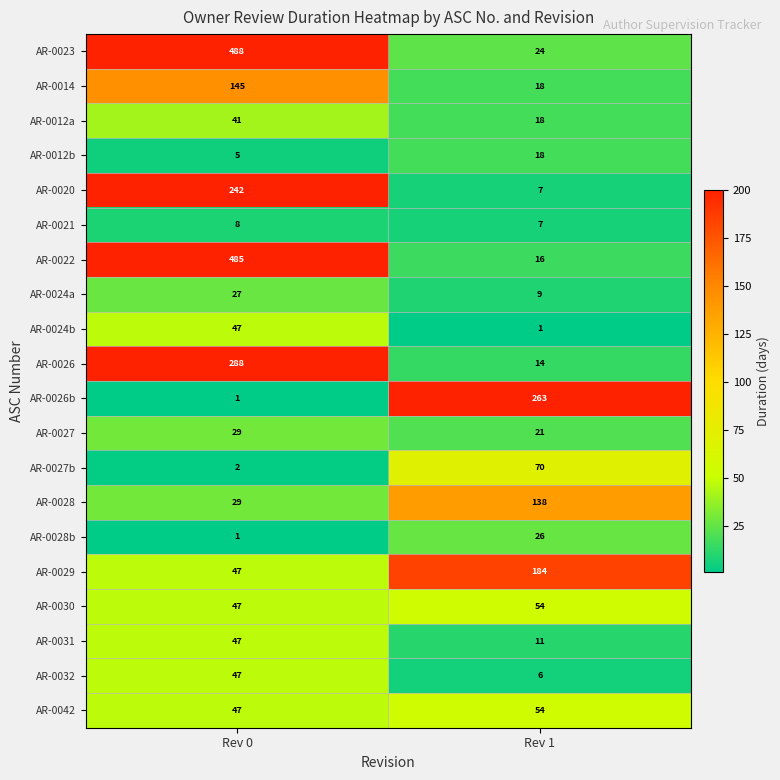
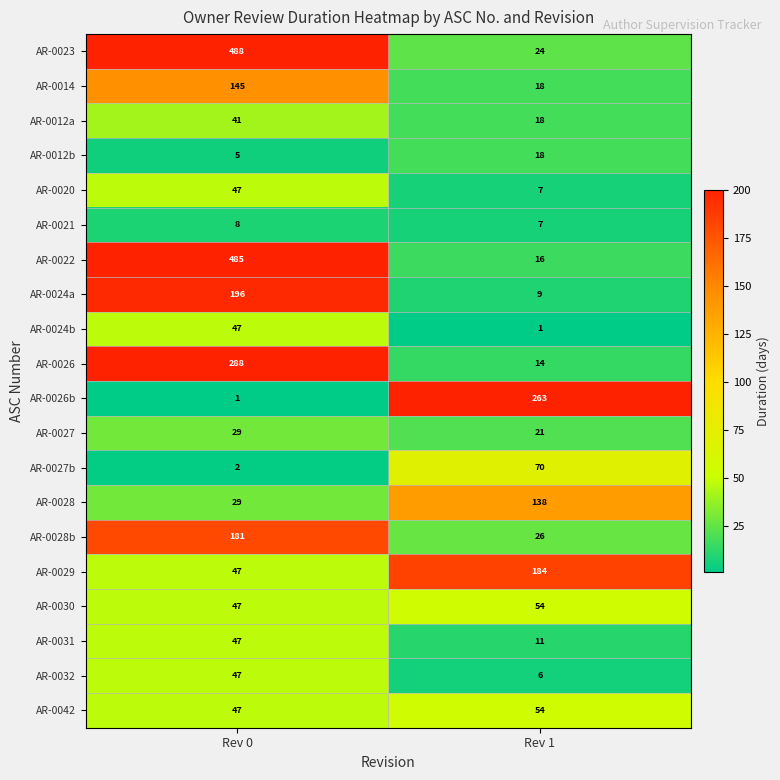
  {
    "AR-0023": {
      "Rev 0": 488,
      "Rev 1": 24
    },
    "AR-0014": {
      "Rev 0": 145,
      "Rev 1": 18
    },
    "AR-0012a": {
      "Rev 0": 41,
      "Rev 1": 18
    },
    "AR-0012b": {
      "Rev 0": 5,
      "Rev 1": 18
    },
    "AR-0020": {
-     "Rev 0": 242,
+     "Rev 0": 47,
      "Rev 1": 7
    },
    "AR-0021": {
      "Rev 0": 8,
      "Rev 1": 7
    },
    "AR-0022": {
      "Rev 0": 485,
      "Rev 1": 16
    },
    "AR-0024a": {
-     "Rev 0": 27,
+     "Rev 0": 196,
      "Rev 1": 9
    },
    "AR-0024b": {
      "Rev 0": 47,
      "Rev 1": 1
    },
    "AR-0026": {
      "Rev 0": 288,
      "Rev 1": 14
    },
    "AR-0026b": {
      "Rev 0": 1,
      "Rev 1": 263
    },
    "AR-0027": {
      "Rev 0": 29,
      "Rev 1": 21
    },
    "AR-0027b": {
      "Rev 0": 2,
      "Rev 1": 70
    },
    "AR-0028": {
      "Rev 0": 29,
      "Rev 1": 138
    },
    "AR-0028b": {
-     "Rev 0": 1,
+     "Rev 0": 181,
      "Rev 1": 26
    },
    "AR-0029": {
      "Rev 0": 47,
      "Rev 1": 184
    },
    "AR-0030": {
      "Rev 0": 47,
      "Rev 1": 54
    },
    "AR-0031": {
      "Rev 0": 47,
      "Rev 1": 11
    },
    "AR-0032": {
      "Rev 0": 47,
      "Rev 1": 6
    },
    "AR-0042": {
      "Rev 0": 47,
      "Rev 1": 54
    }
  }
